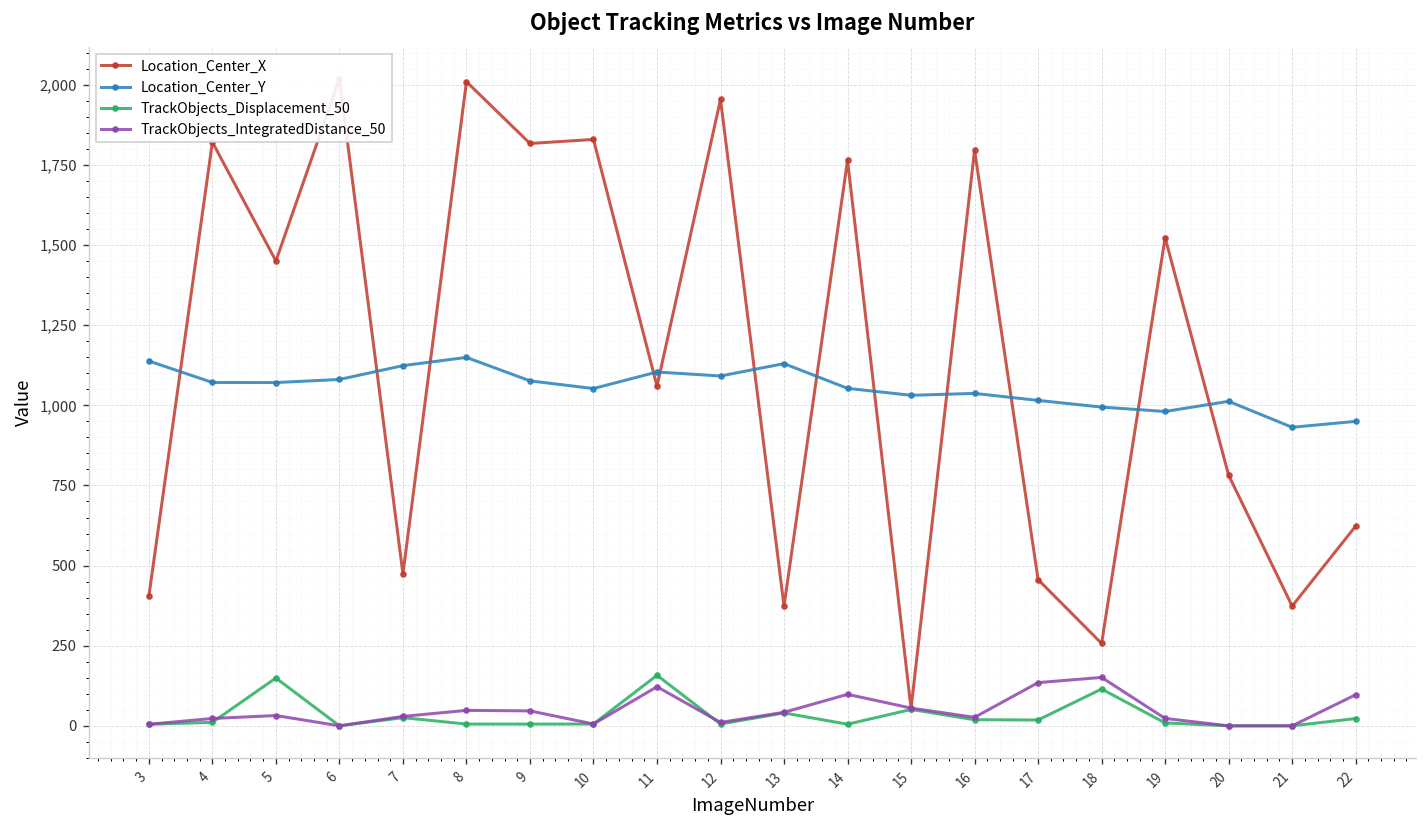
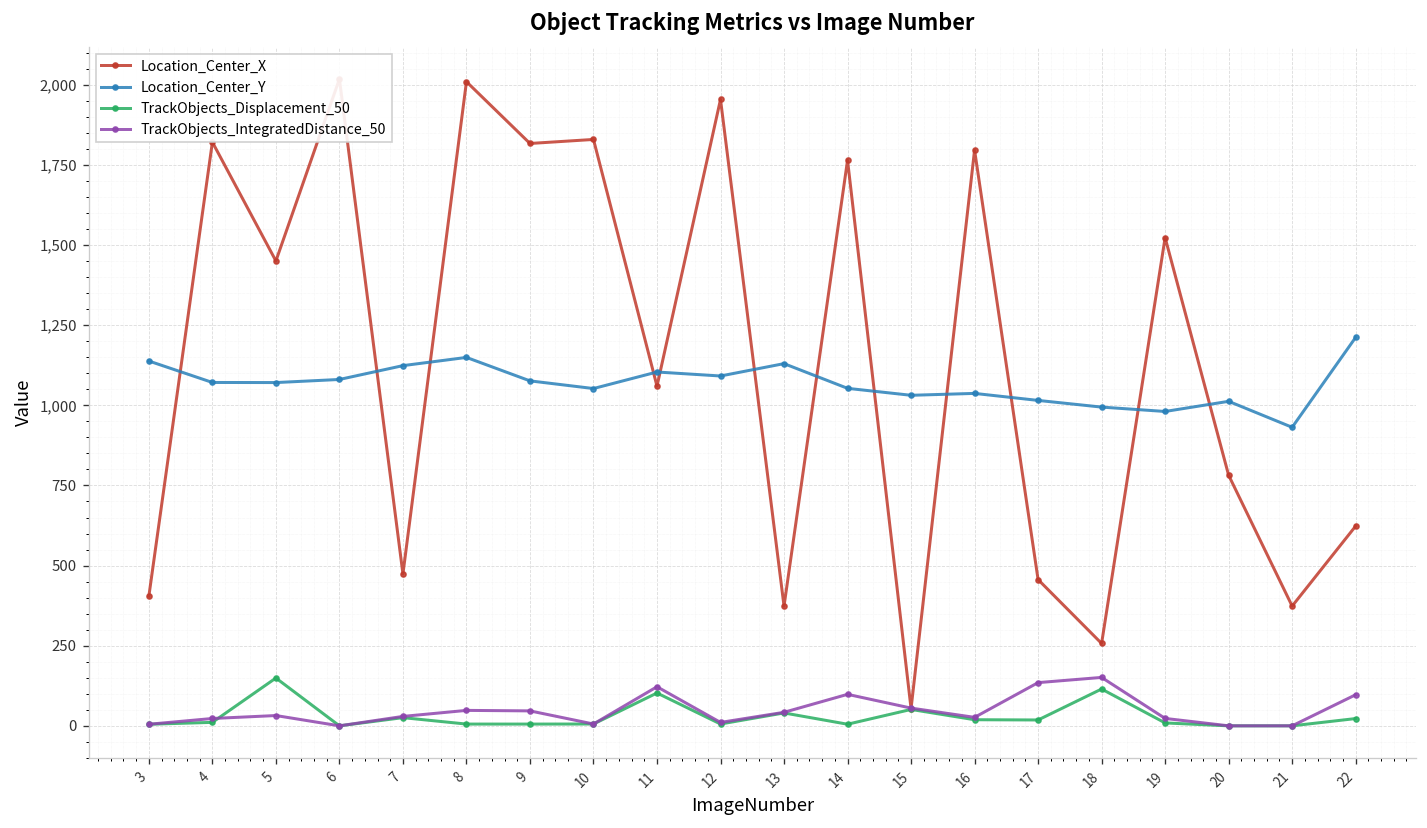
  {
    "Location_Center_X": {
      "3": "400",
      "5": "1,450",
      "7": "470",
      "8": "2,010",
      "9": "1,820",
      "10": "1,830",
      "11": "1,060",
      "12": "1,950",
      "13": "370",
      "14": "1,760",
      "16": "1,800",
      "17": "460",
      "18": "260",
      "19": "1,520",
      "20": "780",
      "21": "370",
      "22": "620"
    },
    "Location_Center_Y": {
      "3": "1,140",
      "4": "1,070",
      "5": "1,070",
      "6": "1,080",
      "7": "1,120",
      "8": "1,150",
      "9": "1,080",
      "10": "1,050",
      "11": "1,100",
      "12": "1,090",
      "13": "1,130",
      "14": "1,050",
      "15": "1,030",
      "16": "1,040",
      "17": "1,020",
      "18": "990",
      "19": "980",
      "20": "1,010",
      "21": "930",
-     "22": "950"
+     "22": "1,210"
    },
    "TrackObjects_Displacement_50": {
      "4": "10",
      "5": "150",
      "8": "10",
      "9": "10",
-     "11": "160",
+     "11": "100",
      "14": "10",
      "17": "20",
      "18": "110",
      "19": "10",
      "22": "20"
    },
    "TrackObjects_IntegratedDistance_50": {
      "4": "20",
      "5": "30",
      "8": "50",
      "9": "50",
      "11": "120",
      "14": "100",
      "17": "130",
      "18": "150",
      "19": "20",
      "22": "100"
    }
  }
